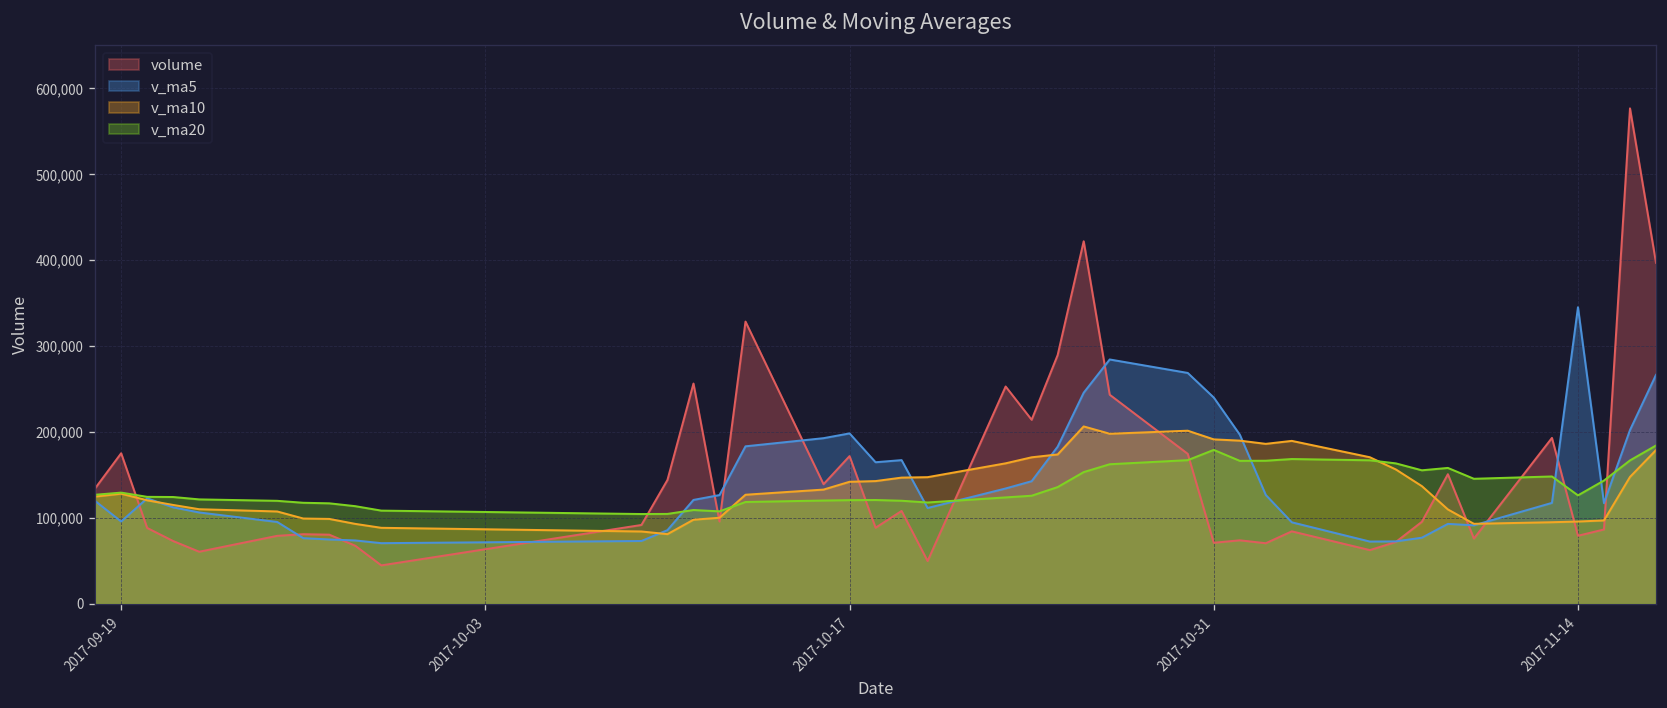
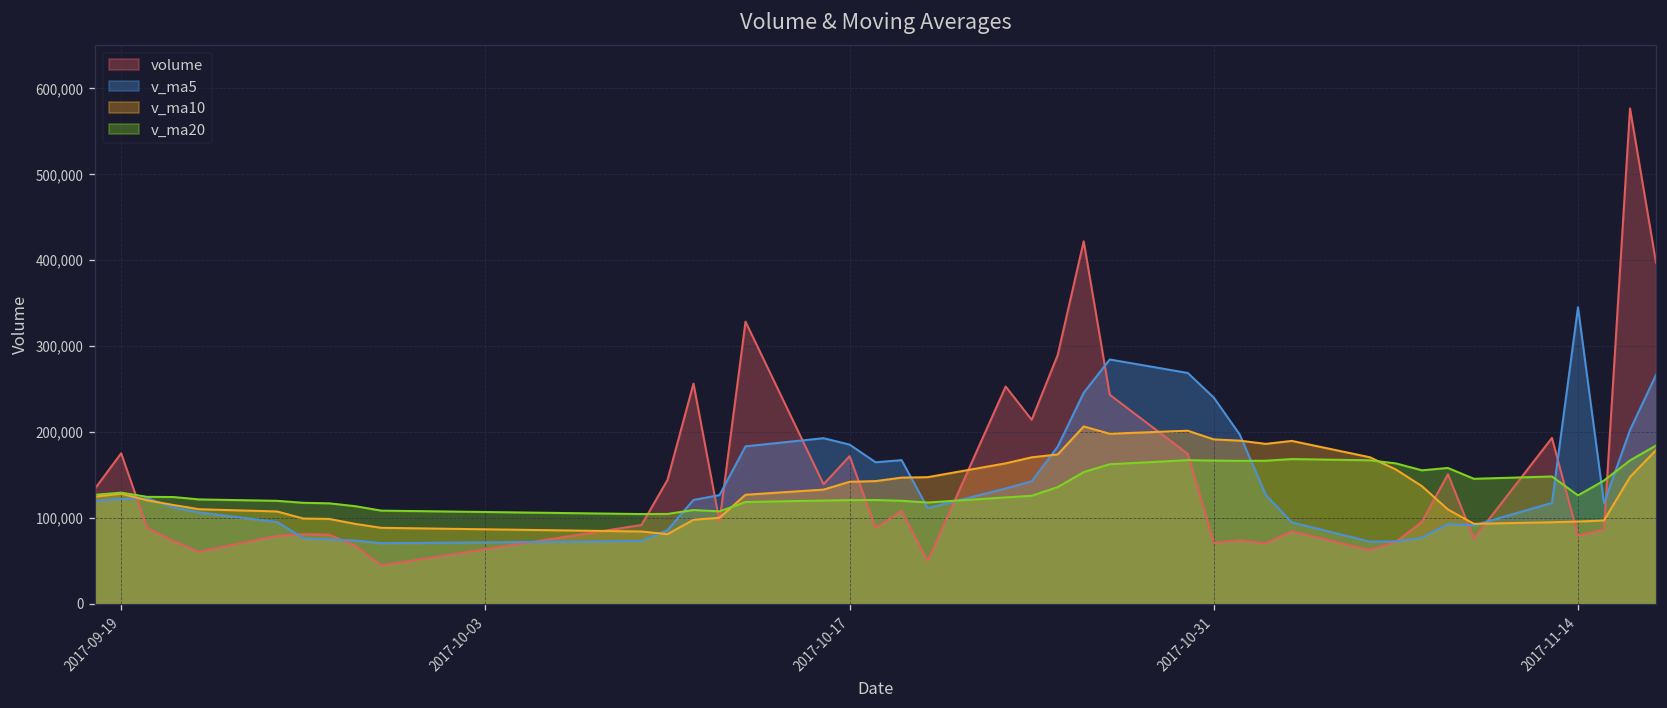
  {
    "v_ma5": {
-     "2017-09-19": "100,000",
-     "2017-10-17": "200,000",
+     "2017-09-19": "120,000",
+     "2017-10-17": "190,000",
      "2017-10-31": "240,000",
      "2017-11-14": "350,000"
    },
    "v_ma20": {
      "2017-10-17": "120,000",
-     "2017-10-31": "180,000",
+     "2017-10-31": "170,000",
      "2017-11-14": "130,000"
    }
  }
